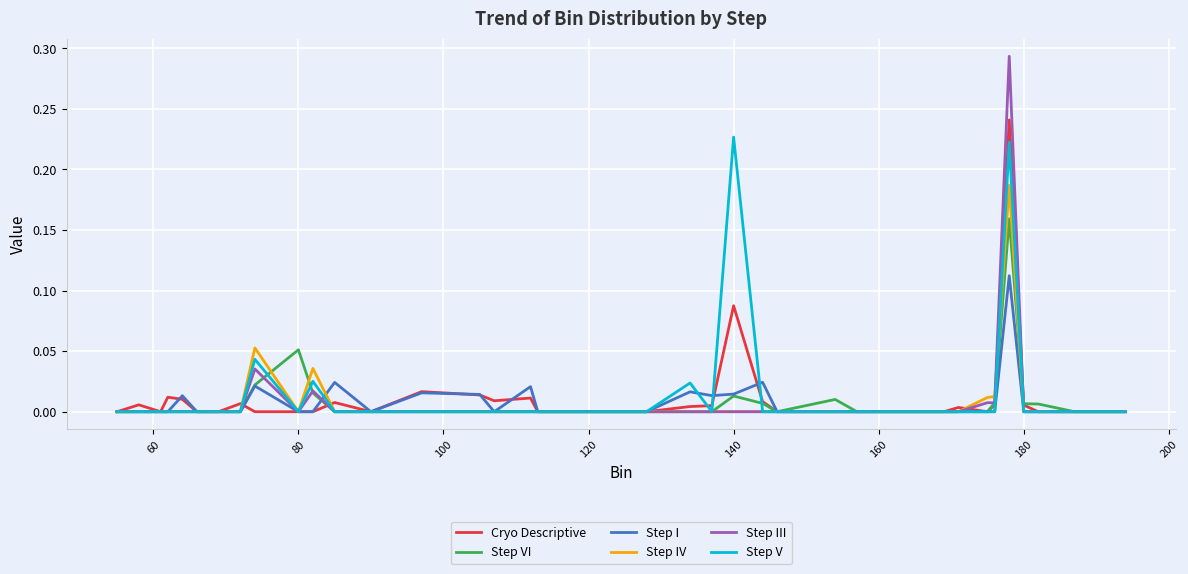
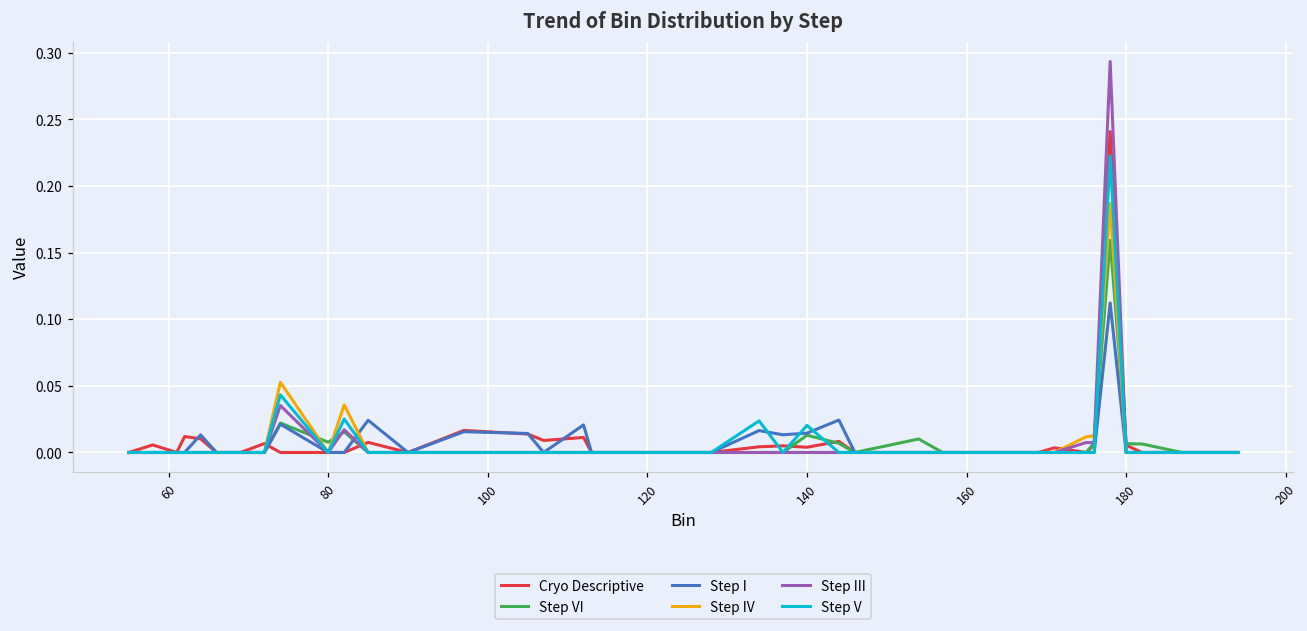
  {
    "Cryo Descriptive": {
-     "140": 0.087
+     "140": 0.004
    },
    "Step VI": {
-     "80": 0.051
+     "80": 0.008
    },
    "Step V": {
-     "140": 0.227
+     "140": 0.020
    }
  }
